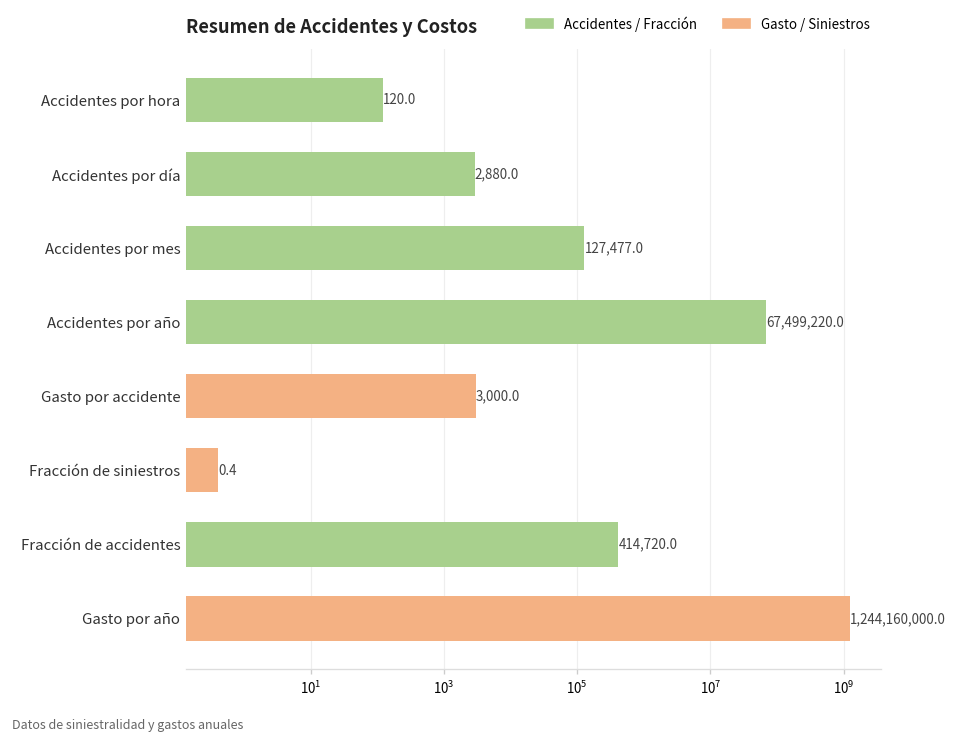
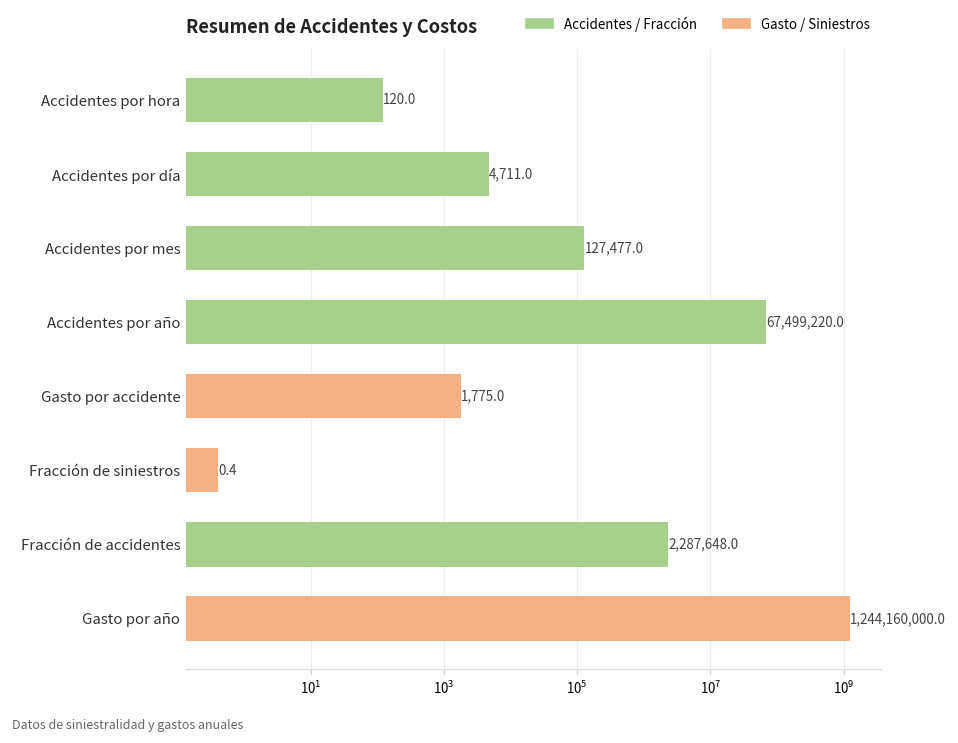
  {
    "Accidentes por hora": "120.0",
-   "Accidentes por día": "2,880.0",
+   "Accidentes por día": "4,711.0",
    "Accidentes por mes": "127,477.0",
    "Accidentes por año": "67,499,220.0",
-   "Gasto por accidente": "3,000.0",
+   "Gasto por accidente": "1,775.0",
    "Fracción de siniestros": "0.4",
-   "Fracción de accidentes": "414,720.0",
+   "Fracción de accidentes": "2,287,648.0",
    "Gasto por año": "1,244,160,000.0"
  }
